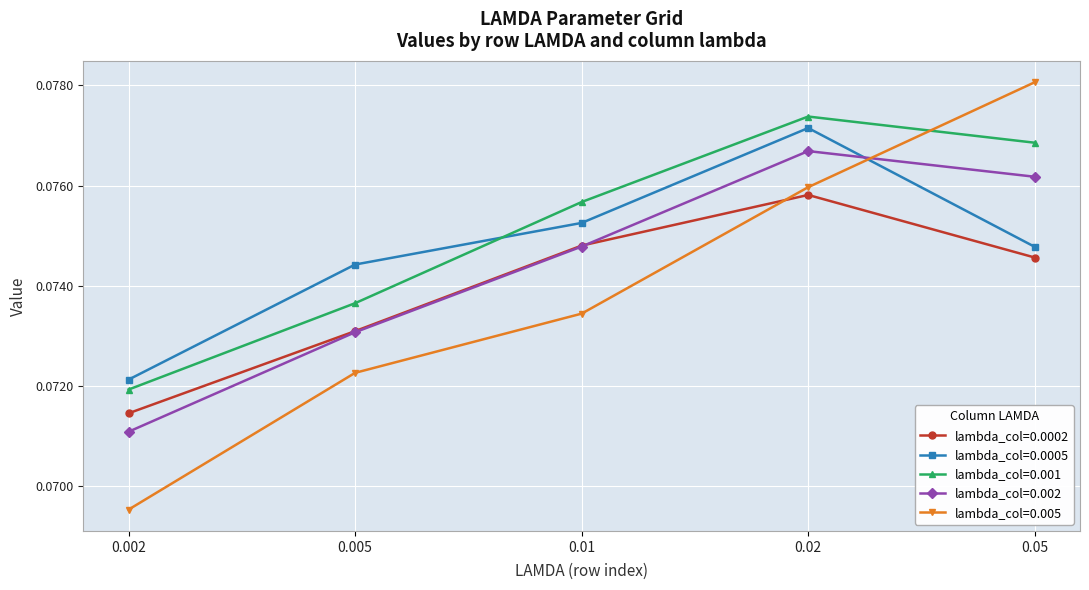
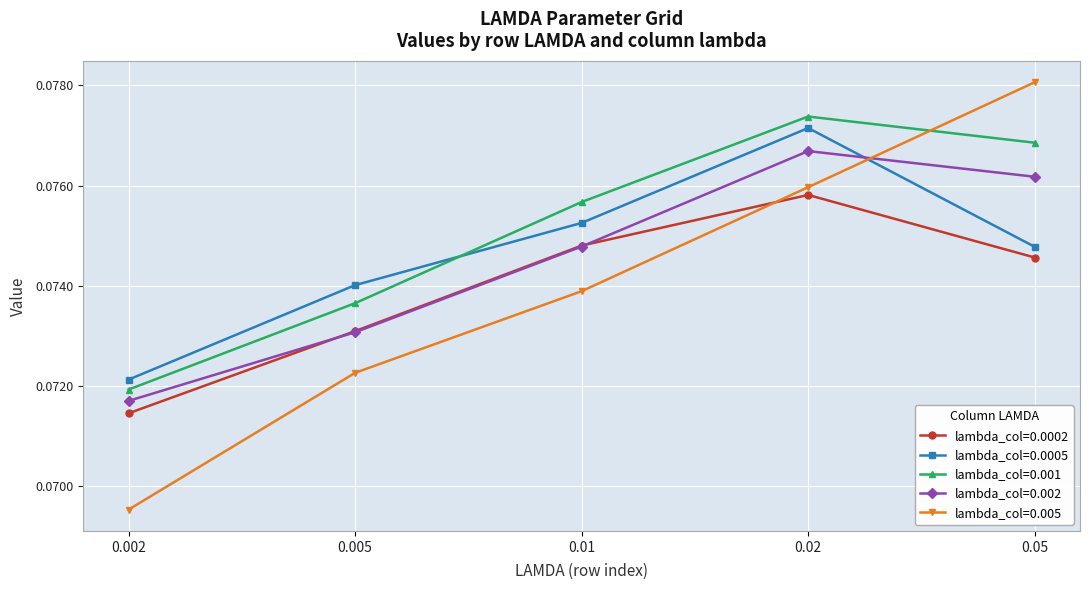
  {
    "lambda_col=0.0002": {
      "0.002": 0.0714,
      "0.02": 0.0758,
      "0.05": 0.0746
    },
    "lambda_col=0.0005": {
      "0.002": 0.0721,
-     "0.005": 0.0744,
+     "0.005": 0.0740,
      "0.01": 0.0753,
      "0.02": 0.0771,
      "0.05": 0.0748
    },
    "lambda_col=0.001": {
      "0.002": 0.0719,
      "0.005": 0.0736,
      "0.01": 0.0757,
      "0.02": 0.0774,
      "0.05": 0.0769
    },
    "lambda_col=0.002": {
-     "0.002": 0.0711,
+     "0.002": 0.0717,
      "0.02": 0.0767,
      "0.05": 0.0762
    },
    "lambda_col=0.005": {
      "0.002": 0.0695,
      "0.005": 0.0723,
-     "0.01": 0.0734,
+     "0.01": 0.0739,
      "0.02": 0.0760,
      "0.05": 0.0781
    }
  }
